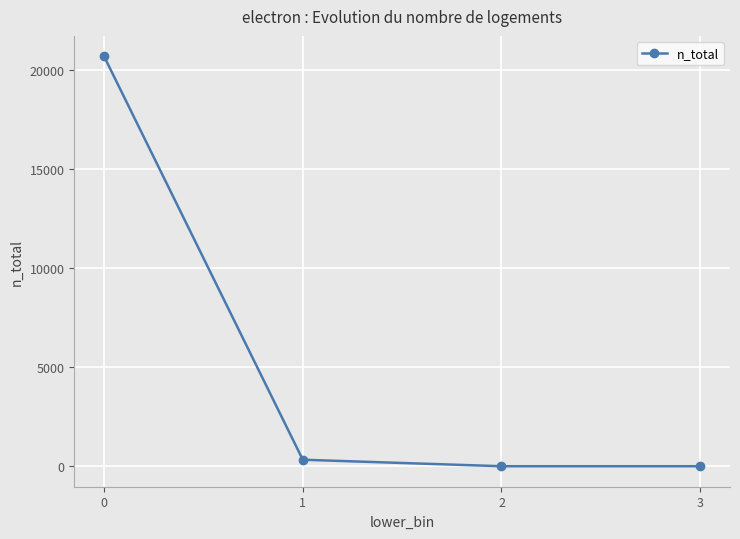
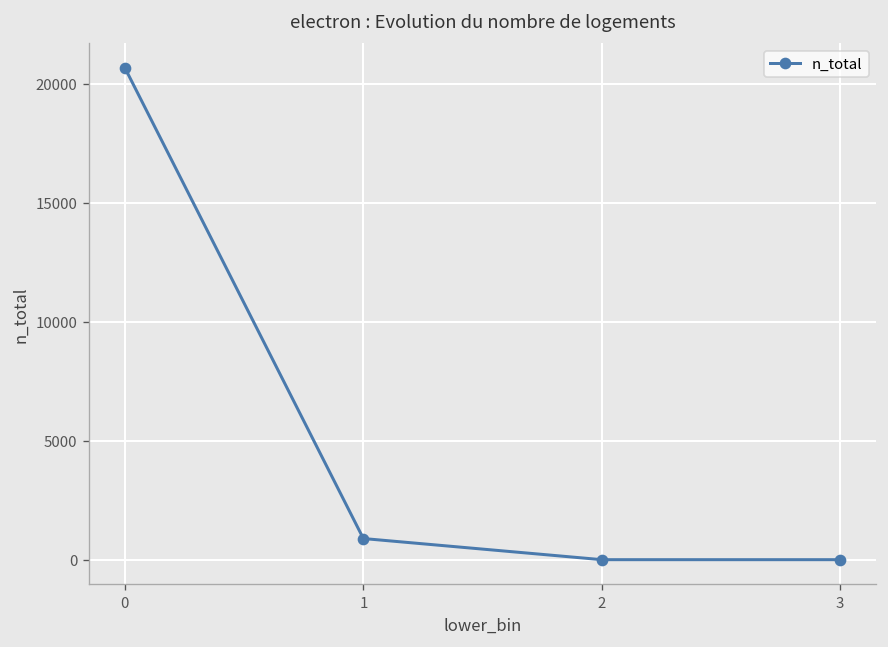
  {
    "0": 20700,
-   "1": 300,
+   "1": 900,
    "2": 0,
    "3": 0
  }
